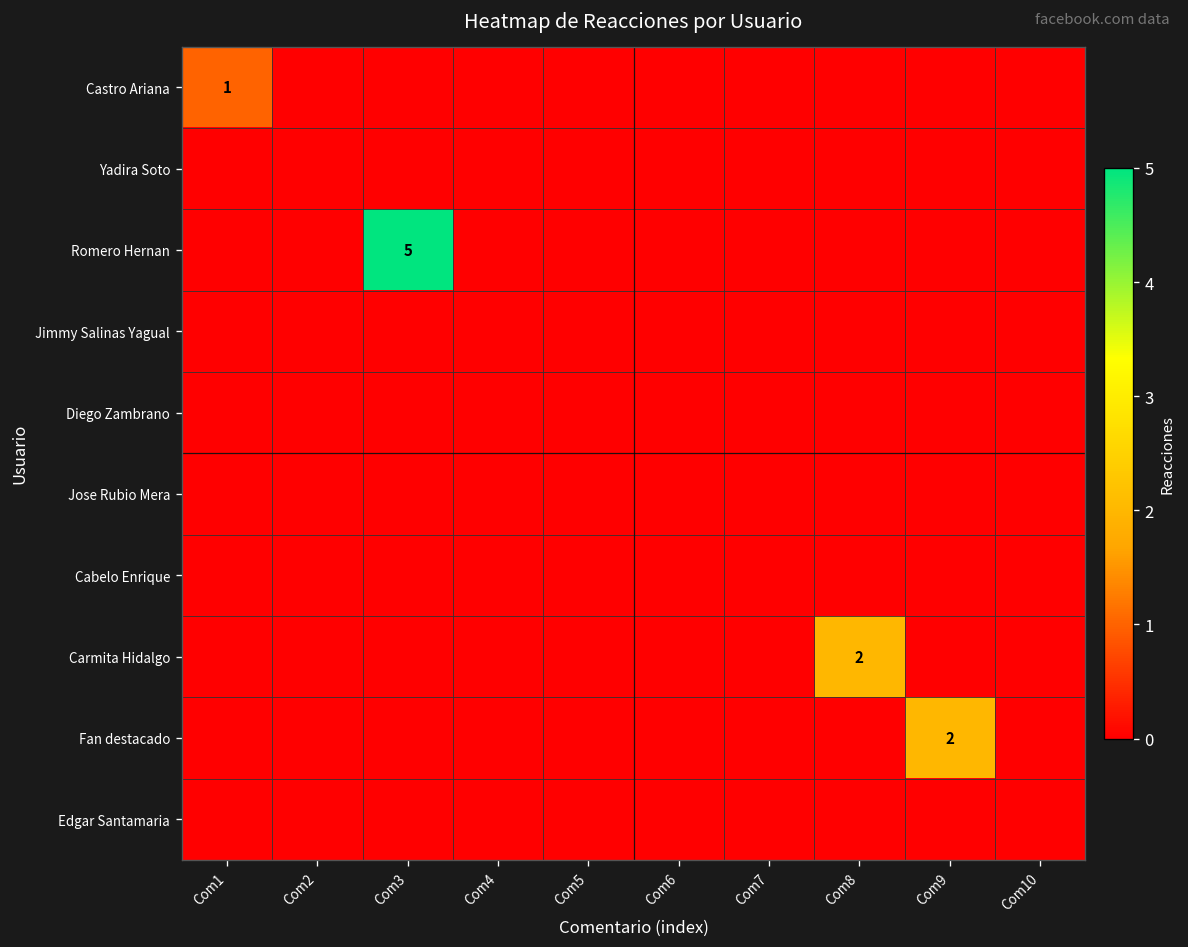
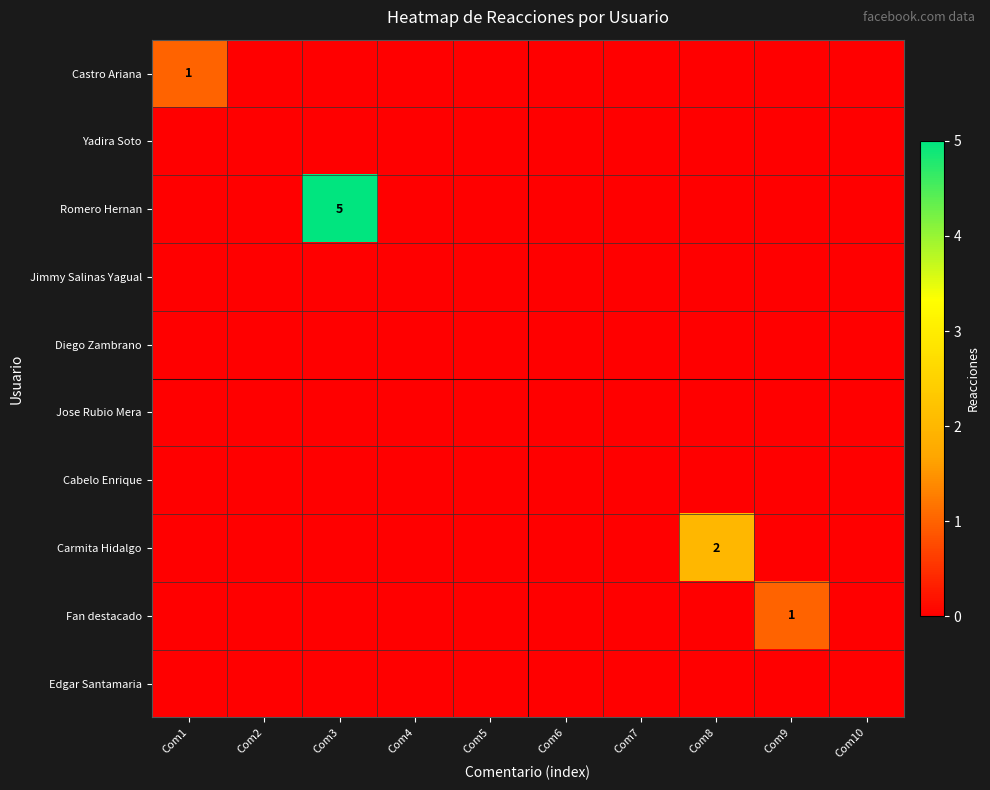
  {
    "Castro Ariana": {
      "Com1": 1
    },
    "Romero Hernan": {
      "Com3": 5
    },
    "Carmita Hidalgo": {
      "Com8": 2
    },
    "Fan destacado": {
-     "Com9": 2
+     "Com9": 1
    }
  }
